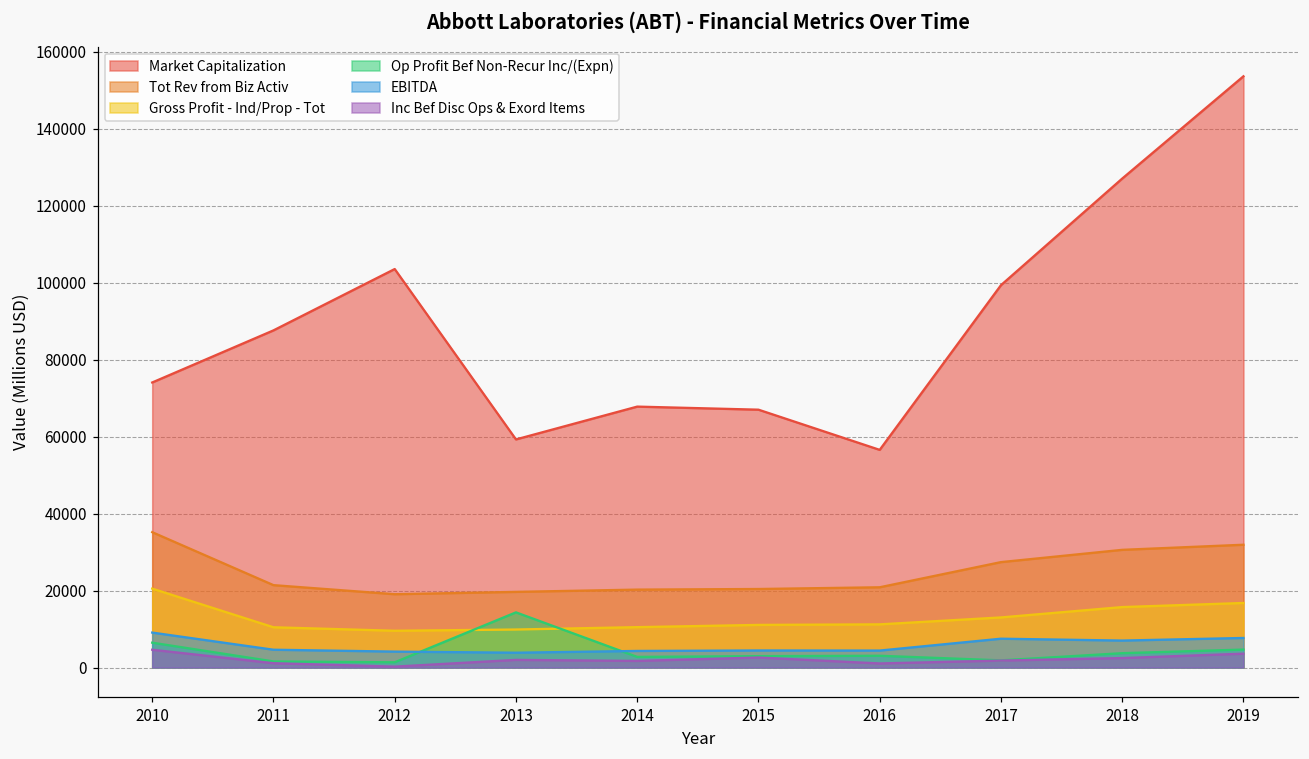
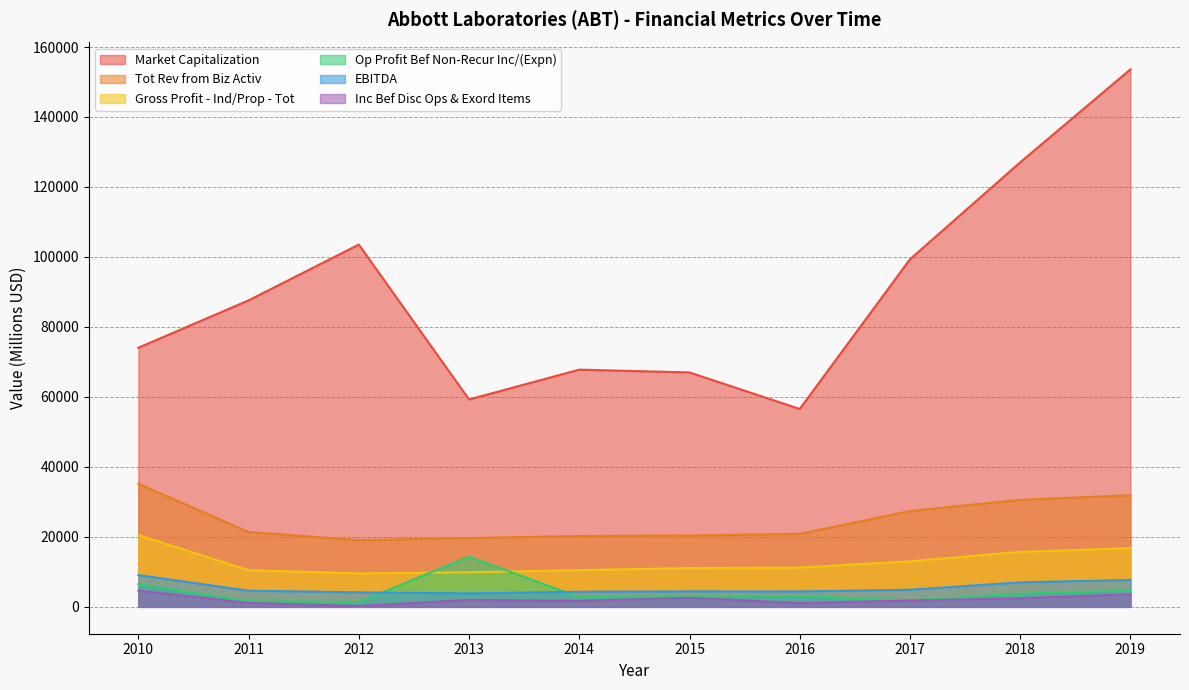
  {
    "Op Profit Bef Non-Recur Inc/(Expn)": {
      "2010": 6000,
      "2012": 1000,
      "2013": 14000,
      "2014": 3000,
      "2016": 3000,
      "2018": 4000,
      "2019": 5000
    },
    "EBITDA": {
      "2010": 9000,
      "2011": 5000,
      "2012": 4000,
      "2013": 4000,
      "2014": 4000,
      "2015": 4000,
      "2016": 4000,
-     "2017": 7000,
+     "2017": 5000,
      "2018": 7000,
      "2019": 8000
    },
    "Inc Bef Disc Ops & Exord Items": {
      "2010": 5000,
      "2012": 0,
      "2013": 2000,
      "2014": 2000,
      "2016": 1000,
      "2018": 2000,
      "2019": 4000
    }
  }
